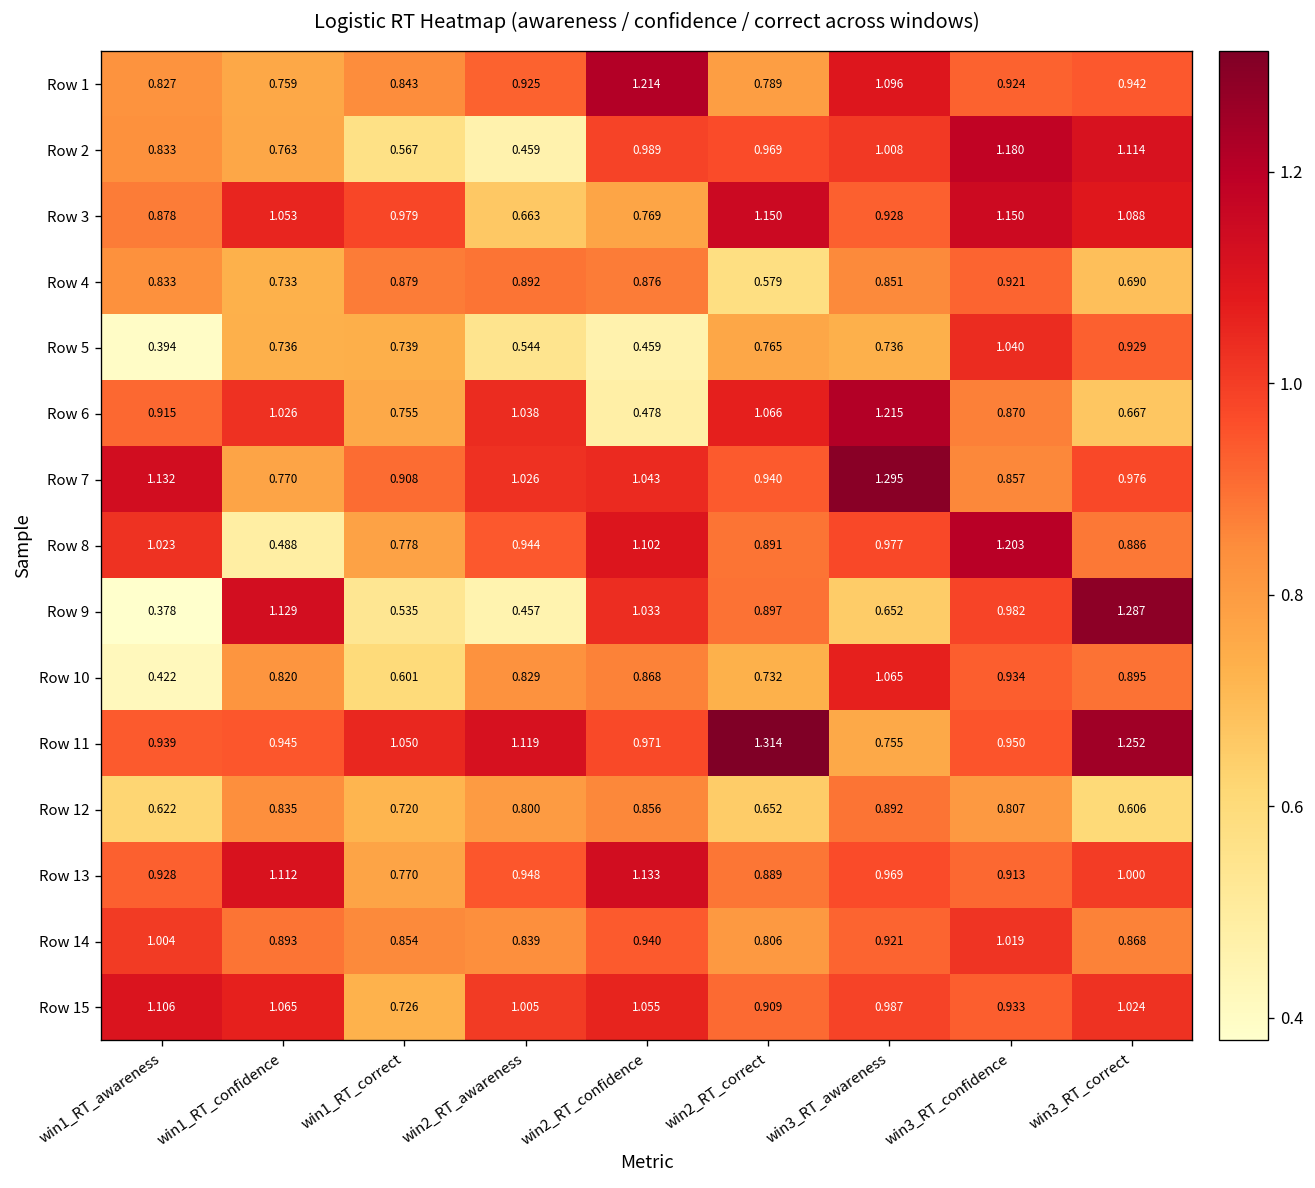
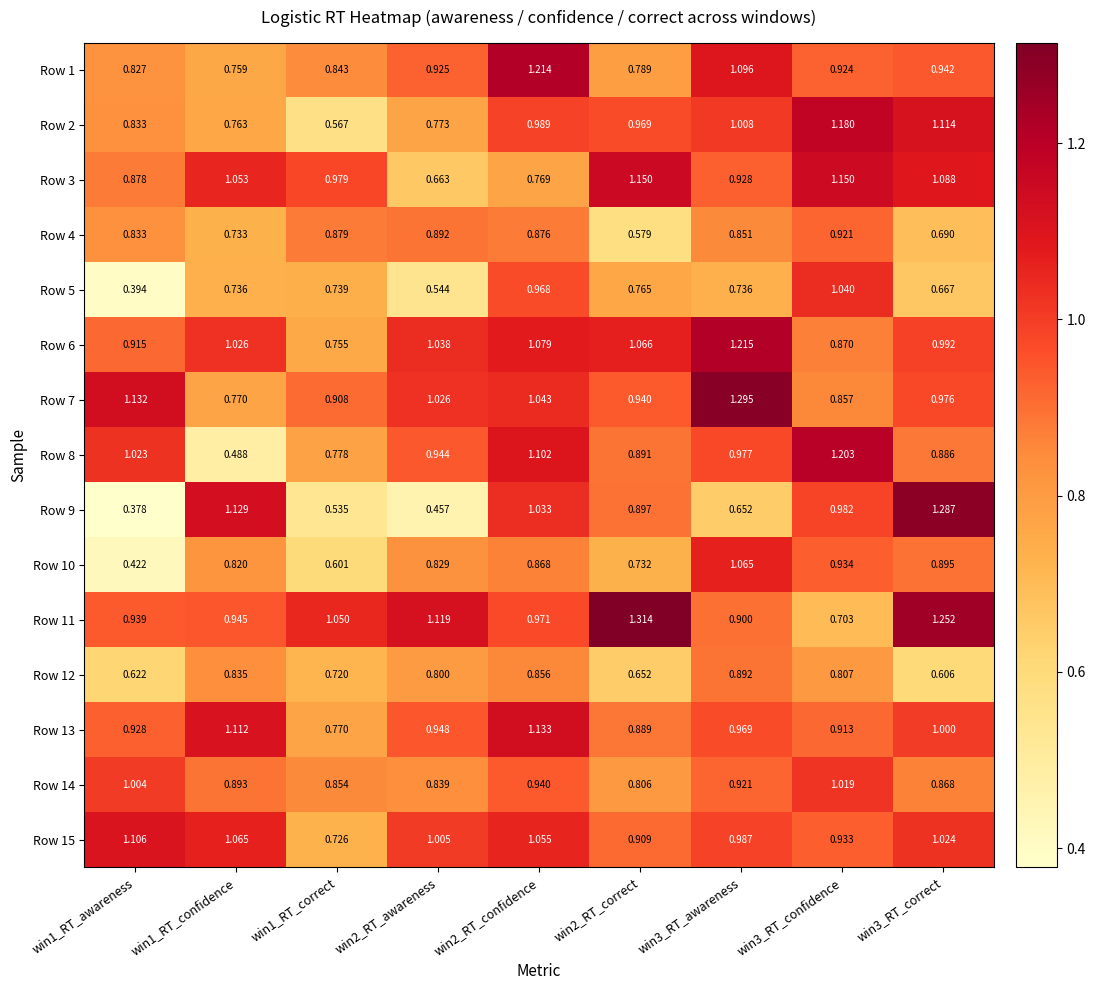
  {
    "Row 1": {
      "win1_RT_awareness": 0.827,
      "win1_RT_confidence": 0.759,
      "win1_RT_correct": 0.843,
      "win2_RT_awareness": 0.925,
      "win2_RT_confidence": 1.214,
      "win2_RT_correct": 0.789,
      "win3_RT_awareness": 1.096,
      "win3_RT_confidence": 0.924,
      "win3_RT_correct": 0.942
    },
    "Row 2": {
      "win1_RT_awareness": 0.833,
      "win1_RT_confidence": 0.763,
      "win1_RT_correct": 0.567,
-     "win2_RT_awareness": 0.459,
+     "win2_RT_awareness": 0.773,
      "win2_RT_confidence": 0.989,
      "win2_RT_correct": 0.969,
      "win3_RT_awareness": 1.008,
      "win3_RT_confidence": 1.180,
      "win3_RT_correct": 1.114
    },
    "Row 3": {
      "win1_RT_awareness": 0.878,
      "win1_RT_confidence": 1.053,
      "win1_RT_correct": 0.979,
      "win2_RT_awareness": 0.663,
      "win2_RT_confidence": 0.769,
      "win2_RT_correct": 1.150,
      "win3_RT_awareness": 0.928,
      "win3_RT_confidence": 1.150,
      "win3_RT_correct": 1.088
    },
    "Row 4": {
      "win1_RT_awareness": 0.833,
      "win1_RT_confidence": 0.733,
      "win1_RT_correct": 0.879,
      "win2_RT_awareness": 0.892,
      "win2_RT_confidence": 0.876,
      "win2_RT_correct": 0.579,
      "win3_RT_awareness": 0.851,
      "win3_RT_confidence": 0.921,
      "win3_RT_correct": 0.690
    },
    "Row 5": {
      "win1_RT_awareness": 0.394,
      "win1_RT_confidence": 0.736,
      "win1_RT_correct": 0.739,
      "win2_RT_awareness": 0.544,
-     "win2_RT_confidence": 0.459,
+     "win2_RT_confidence": 0.968,
      "win2_RT_correct": 0.765,
      "win3_RT_awareness": 0.736,
      "win3_RT_confidence": 1.040,
-     "win3_RT_correct": 0.929
+     "win3_RT_correct": 0.667
    },
    "Row 6": {
      "win1_RT_awareness": 0.915,
      "win1_RT_confidence": 1.026,
      "win1_RT_correct": 0.755,
      "win2_RT_awareness": 1.038,
-     "win2_RT_confidence": 0.478,
+     "win2_RT_confidence": 1.079,
      "win2_RT_correct": 1.066,
      "win3_RT_awareness": 1.215,
      "win3_RT_confidence": 0.870,
-     "win3_RT_correct": 0.667
+     "win3_RT_correct": 0.992
    },
    "Row 7": {
      "win1_RT_awareness": 1.132,
      "win1_RT_confidence": 0.770,
      "win1_RT_correct": 0.908,
      "win2_RT_awareness": 1.026,
      "win2_RT_confidence": 1.043,
      "win2_RT_correct": 0.940,
      "win3_RT_awareness": 1.295,
      "win3_RT_confidence": 0.857,
      "win3_RT_correct": 0.976
    },
    "Row 8": {
      "win1_RT_awareness": 1.023,
      "win1_RT_confidence": 0.488,
      "win1_RT_correct": 0.778,
      "win2_RT_awareness": 0.944,
      "win2_RT_confidence": 1.102,
      "win2_RT_correct": 0.891,
      "win3_RT_awareness": 0.977,
      "win3_RT_confidence": 1.203,
      "win3_RT_correct": 0.886
    },
    "Row 9": {
      "win1_RT_awareness": 0.378,
      "win1_RT_confidence": 1.129,
      "win1_RT_correct": 0.535,
      "win2_RT_awareness": 0.457,
      "win2_RT_confidence": 1.033,
      "win2_RT_correct": 0.897,
      "win3_RT_awareness": 0.652,
      "win3_RT_confidence": 0.982,
      "win3_RT_correct": 1.287
    },
    "Row 10": {
      "win1_RT_awareness": 0.422,
      "win1_RT_confidence": 0.820,
      "win1_RT_correct": 0.601,
      "win2_RT_awareness": 0.829,
      "win2_RT_confidence": 0.868,
      "win2_RT_correct": 0.732,
      "win3_RT_awareness": 1.065,
      "win3_RT_confidence": 0.934,
      "win3_RT_correct": 0.895
    },
    "Row 11": {
      "win1_RT_awareness": 0.939,
      "win1_RT_confidence": 0.945,
      "win1_RT_correct": 1.050,
      "win2_RT_awareness": 1.119,
      "win2_RT_confidence": 0.971,
      "win2_RT_correct": 1.314,
-     "win3_RT_awareness": 0.755,
-     "win3_RT_confidence": 0.950,
+     "win3_RT_awareness": 0.900,
+     "win3_RT_confidence": 0.703,
      "win3_RT_correct": 1.252
    },
    "Row 12": {
      "win1_RT_awareness": 0.622,
      "win1_RT_confidence": 0.835,
      "win1_RT_correct": 0.720,
      "win2_RT_awareness": 0.800,
      "win2_RT_confidence": 0.856,
      "win2_RT_correct": 0.652,
      "win3_RT_awareness": 0.892,
      "win3_RT_confidence": 0.807,
      "win3_RT_correct": 0.606
    },
    "Row 13": {
      "win1_RT_awareness": 0.928,
      "win1_RT_confidence": 1.112,
      "win1_RT_correct": 0.770,
      "win2_RT_awareness": 0.948,
      "win2_RT_confidence": 1.133,
      "win2_RT_correct": 0.889,
      "win3_RT_awareness": 0.969,
      "win3_RT_confidence": 0.913,
      "win3_RT_correct": 1.000
    },
    "Row 14": {
      "win1_RT_awareness": 1.004,
      "win1_RT_confidence": 0.893,
      "win1_RT_correct": 0.854,
      "win2_RT_awareness": 0.839,
      "win2_RT_confidence": 0.940,
      "win2_RT_correct": 0.806,
      "win3_RT_awareness": 0.921,
      "win3_RT_confidence": 1.019,
      "win3_RT_correct": 0.868
    },
    "Row 15": {
      "win1_RT_awareness": 1.106,
      "win1_RT_confidence": 1.065,
      "win1_RT_correct": 0.726,
      "win2_RT_awareness": 1.005,
      "win2_RT_confidence": 1.055,
      "win2_RT_correct": 0.909,
      "win3_RT_awareness": 0.987,
      "win3_RT_confidence": 0.933,
      "win3_RT_correct": 1.024
    }
  }
